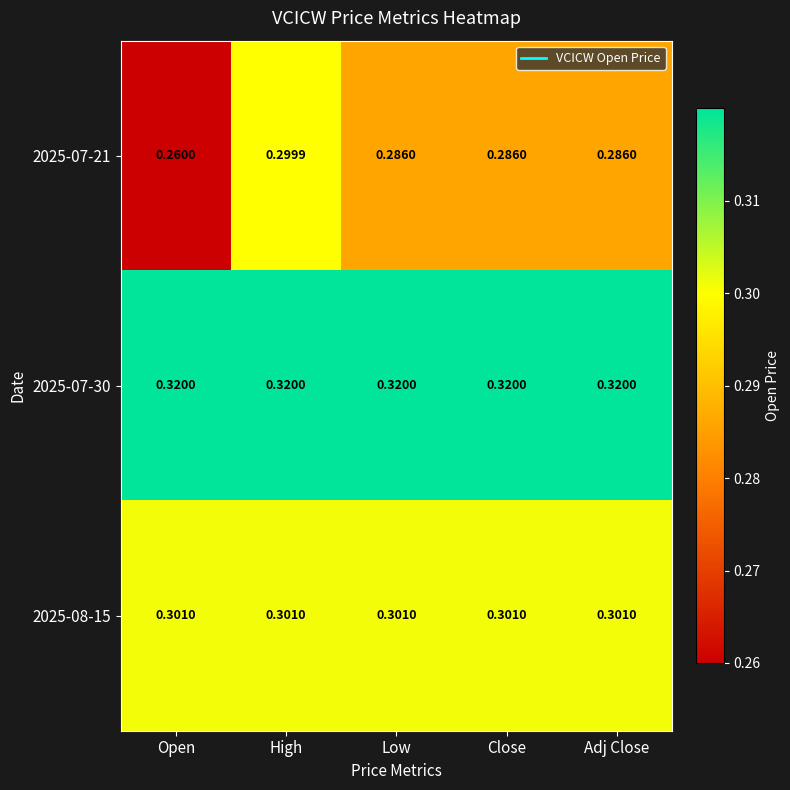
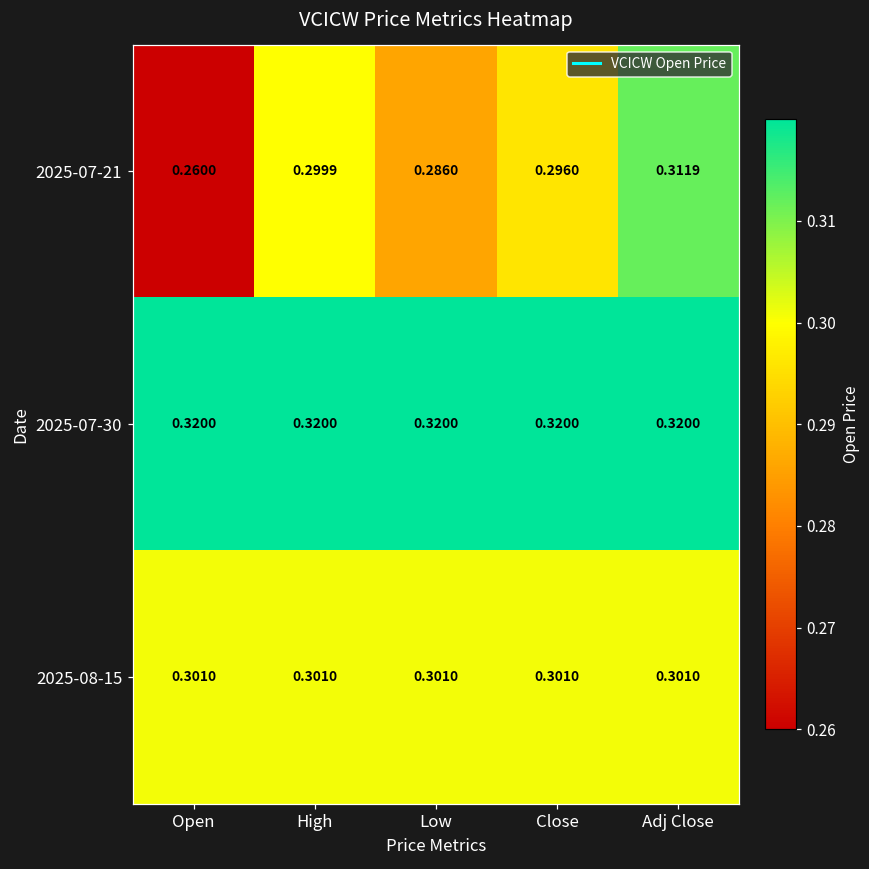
  {
    "2025-07-21": {
      "Open": 0.2600,
      "High": 0.2999,
      "Low": 0.2860,
-     "Close": 0.2860,
-     "Adj Close": 0.2860
+     "Close": 0.2960,
+     "Adj Close": 0.3119
    },
    "2025-07-30": {
      "Open": 0.3200,
      "High": 0.3200,
      "Low": 0.3200,
      "Close": 0.3200,
      "Adj Close": 0.3200
    },
    "2025-08-15": {
      "Open": 0.3010,
      "High": 0.3010,
      "Low": 0.3010,
      "Close": 0.3010,
      "Adj Close": 0.3010
    }
  }
